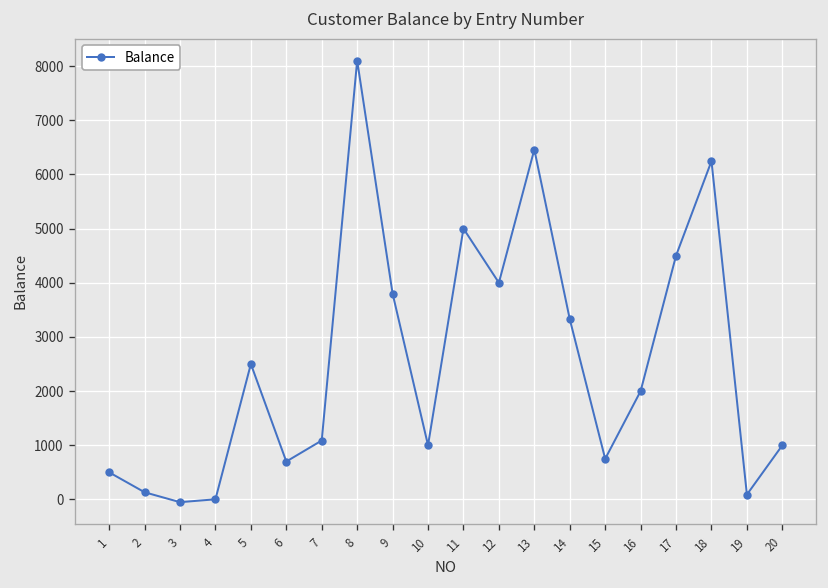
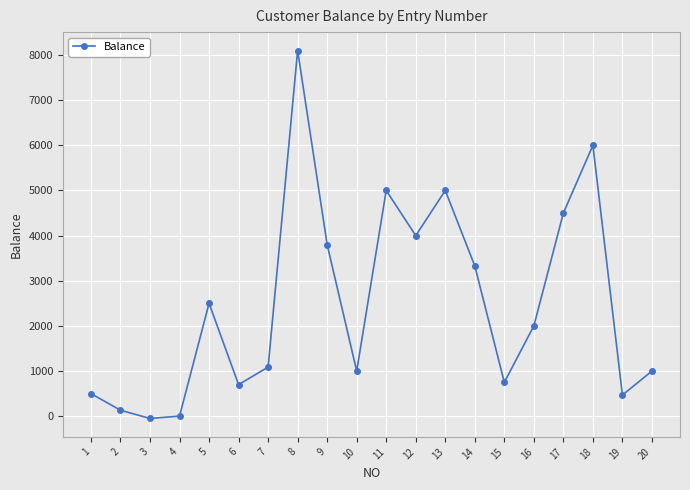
  {
    "1": 500,
    "2": 100,
    "3": -100,
    "4": 0,
    "5": 2500,
    "6": 700,
    "7": 1100,
    "8": 8100,
    "9": 3800,
    "10": 1000,
    "11": 5000,
    "12": 4000,
-   "13": 6500,
+   "13": 5000,
    "14": 3300,
    "15": 800,
    "16": 2000,
    "17": 4500,
-   "18": 6200,
-   "19": 100,
+   "18": 6000,
+   "19": 500,
    "20": 1000
  }
